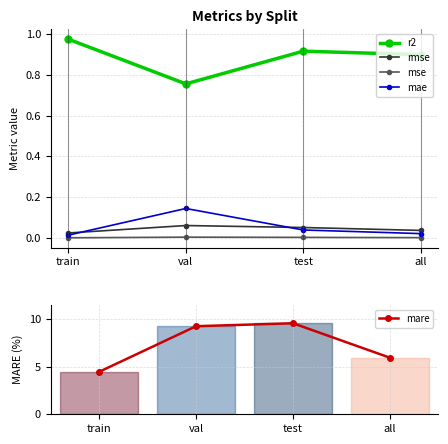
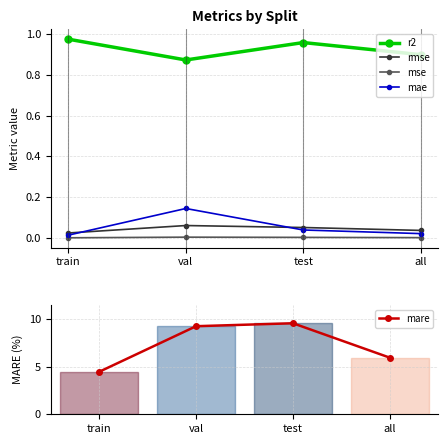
  {
    "Metrics by Split": {
      "r2": {
        "train": 0.97,
-       "val": 0.76,
-       "test": 0.92
+       "val": 0.87,
+       "test": 0.96
      },
      "mae": {
        "val": 0.14,
        "all": 0.02
      }
    }
  }
